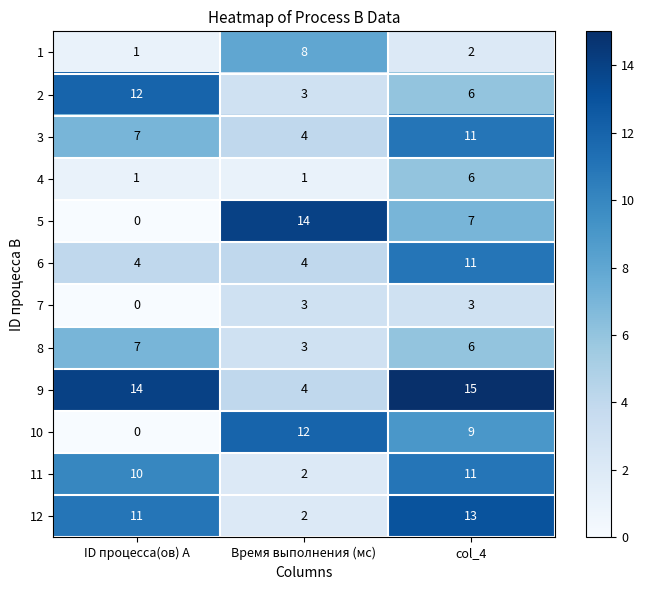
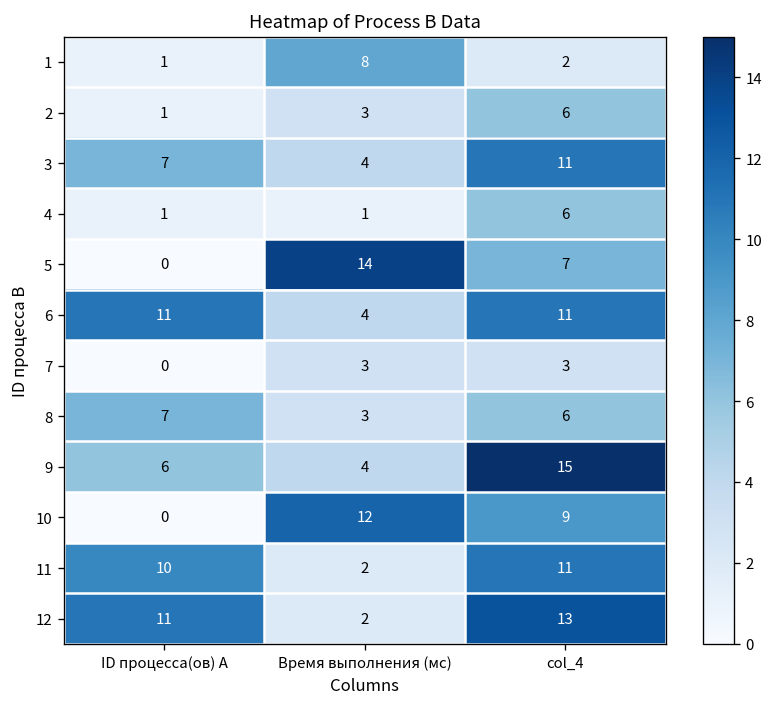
  {
    "1": {
      "ID процесса(ов) A": 1,
      "Время выполнения (мс)": 8,
      "col_4": 2
    },
    "2": {
-     "ID процесса(ов) A": 12,
+     "ID процесса(ов) A": 1,
      "Время выполнения (мс)": 3,
      "col_4": 6
    },
    "3": {
      "ID процесса(ов) A": 7,
      "Время выполнения (мс)": 4,
      "col_4": 11
    },
    "4": {
      "ID процесса(ов) A": 1,
      "Время выполнения (мс)": 1,
      "col_4": 6
    },
    "5": {
      "ID процесса(ов) A": 0,
      "Время выполнения (мс)": 14,
      "col_4": 7
    },
    "6": {
-     "ID процесса(ов) A": 4,
+     "ID процесса(ов) A": 11,
      "Время выполнения (мс)": 4,
      "col_4": 11
    },
    "7": {
      "ID процесса(ов) A": 0,
      "Время выполнения (мс)": 3,
      "col_4": 3
    },
    "8": {
      "ID процесса(ов) A": 7,
      "Время выполнения (мс)": 3,
      "col_4": 6
    },
    "9": {
-     "ID процесса(ов) A": 14,
+     "ID процесса(ов) A": 6,
      "Время выполнения (мс)": 4,
      "col_4": 15
    },
    "10": {
      "ID процесса(ов) A": 0,
      "Время выполнения (мс)": 12,
      "col_4": 9
    },
    "11": {
      "ID процесса(ов) A": 10,
      "Время выполнения (мс)": 2,
      "col_4": 11
    },
    "12": {
      "ID процесса(ов) A": 11,
      "Время выполнения (мс)": 2,
      "col_4": 13
    }
  }
